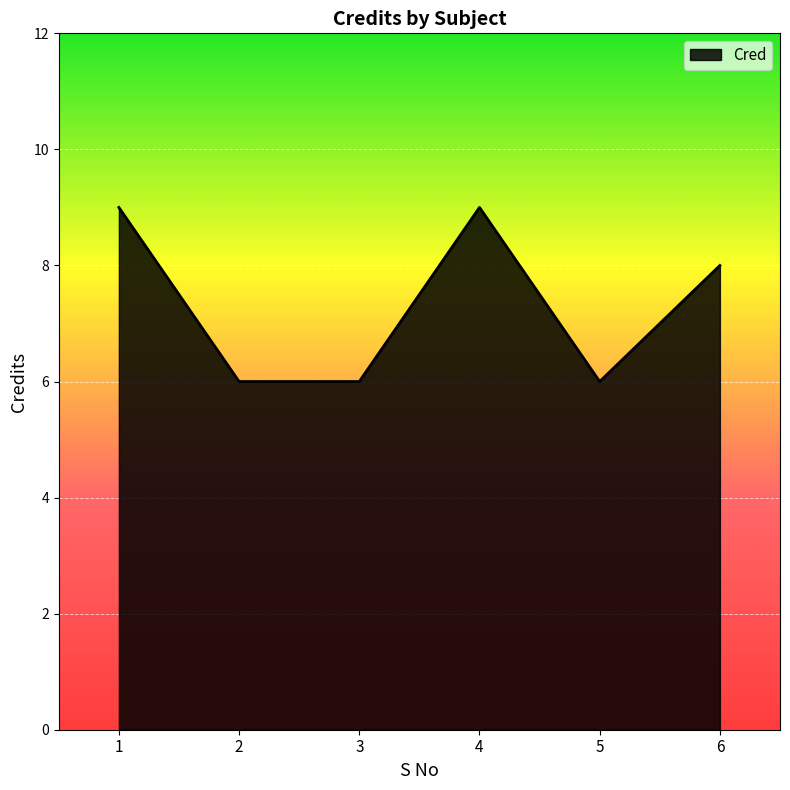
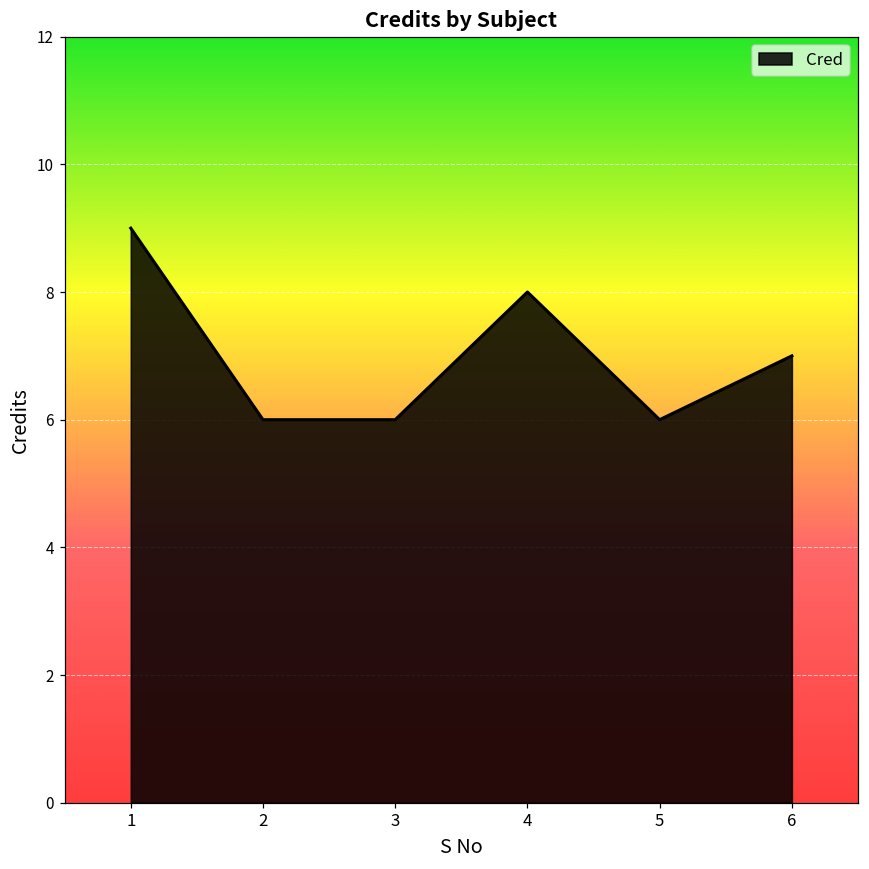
  {
    "1": 9,
    "2": 6,
    "3": 6,
-   "4": 9,
+   "4": 8,
    "5": 6,
-   "6": 8
+   "6": 7
  }
